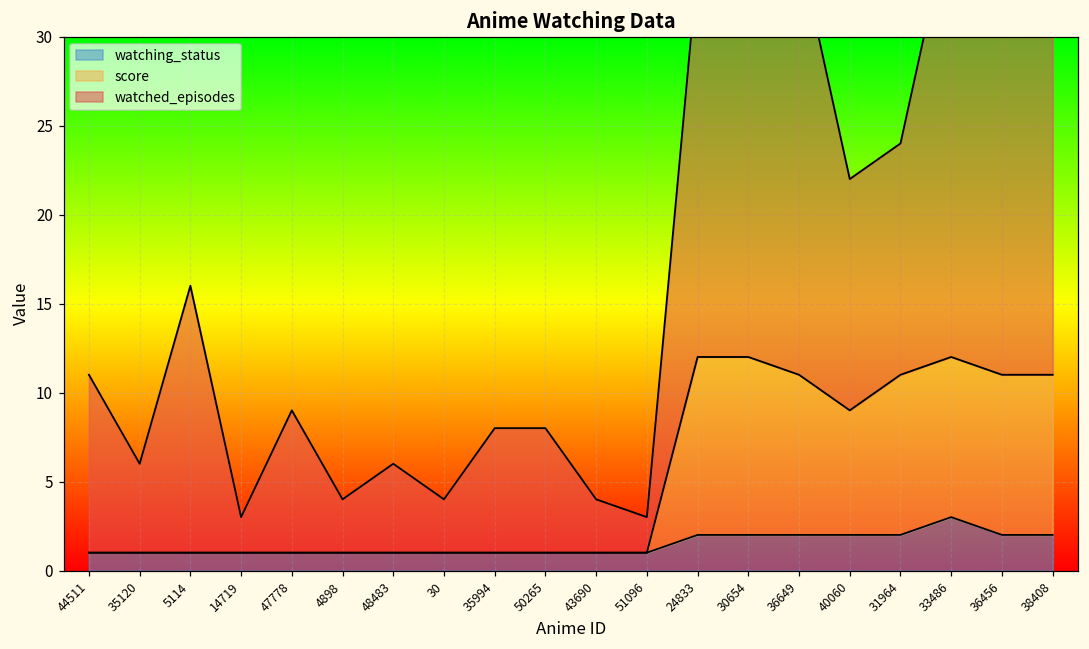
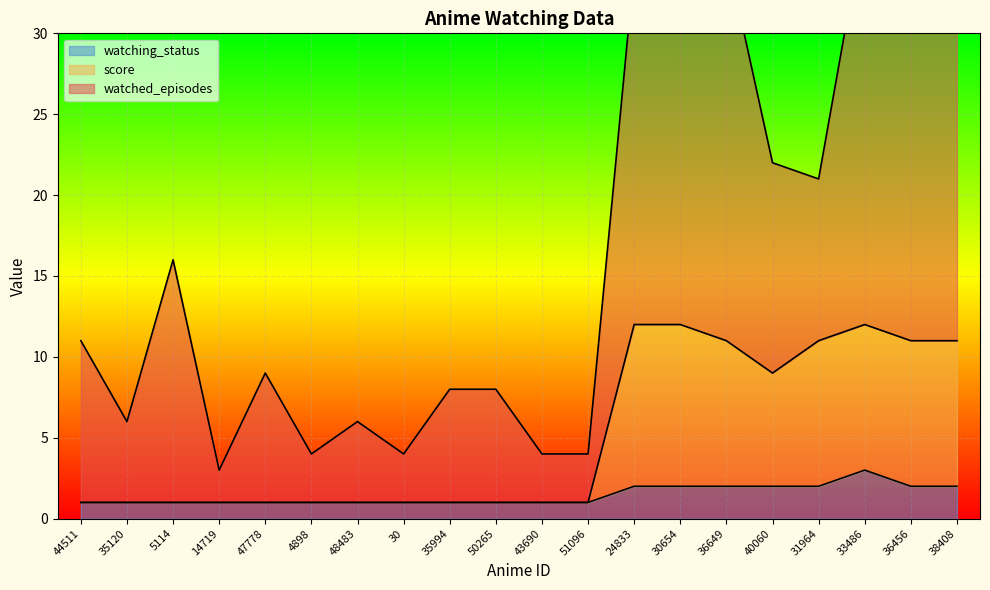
  {
    "watching_status": {
      "24833": 2,
      "30654": 2,
      "36649": 2,
      "40060": 2,
      "31964": 2,
      "33486": 3,
      "36456": 2,
      "38408": 2
    },
    "score": {
      "24833": 10,
      "30654": 10,
      "36649": 9,
      "40060": 7,
      "31964": 9,
      "33486": 9,
      "36456": 9,
      "38408": 9
    },
    "watched_episodes": {
      "44511": 10,
      "35120": 5,
      "5114": 15,
      "14719": 2,
      "47778": 8,
      "4898": 3,
      "48483": 5,
      "30": 3,
      "35994": 7,
      "50265": 7,
      "43690": 3,
-     "51096": 2,
+     "51096": 3,
      "40060": 13,
-     "31964": 13
+     "31964": 10
    }
  }
